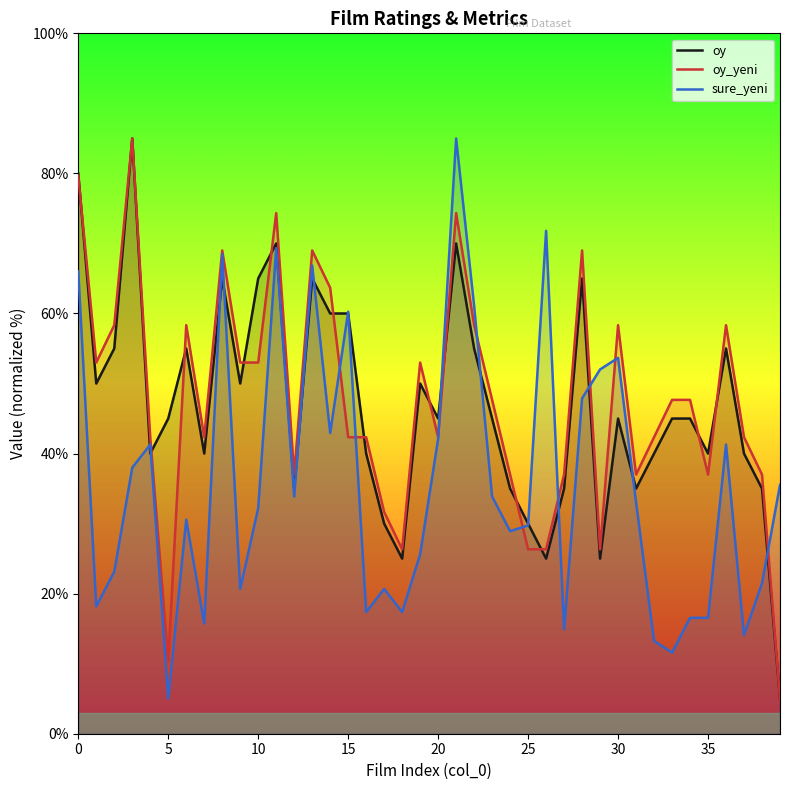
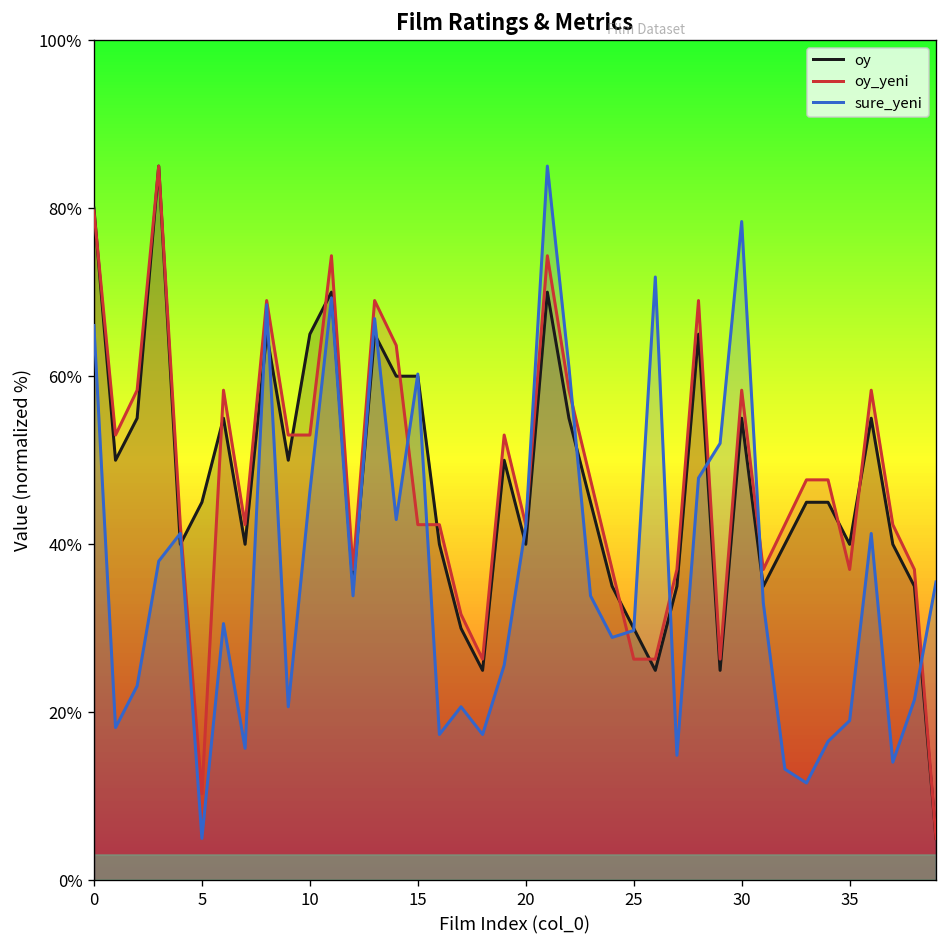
  {
    "oy": {
      "5": "45%",
      "10": "65%",
-     "20": "45%",
-     "30": "45%",
+     "20": "40%",
+     "30": "55%",
      "35": "40%"
    },
    "oy_yeni": {
      "5": "10%",
      "10": "53%",
      "15": "42%",
      "25": "26%",
      "30": "58%",
      "35": "37%"
    },
    "sure_yeni": {
      "0": "66%",
      "5": "5%",
-     "10": "32%",
-     "30": "54%",
-     "35": "17%"
+     "10": "46%",
+     "30": "78%",
+     "35": "19%"
    }
  }
